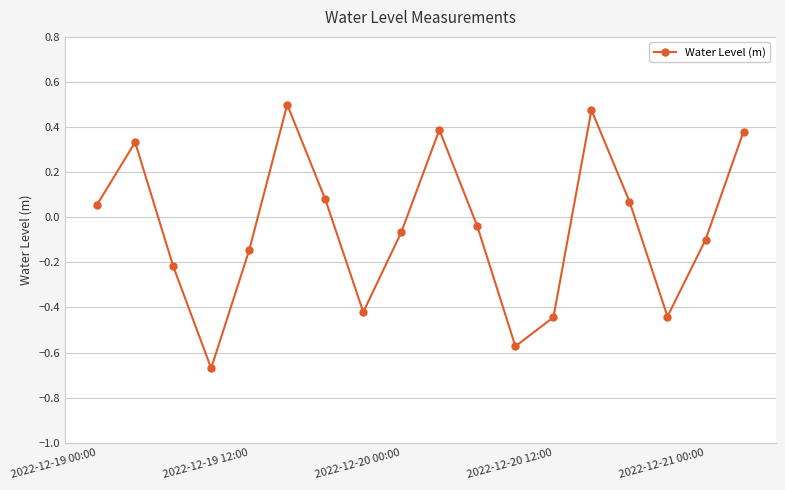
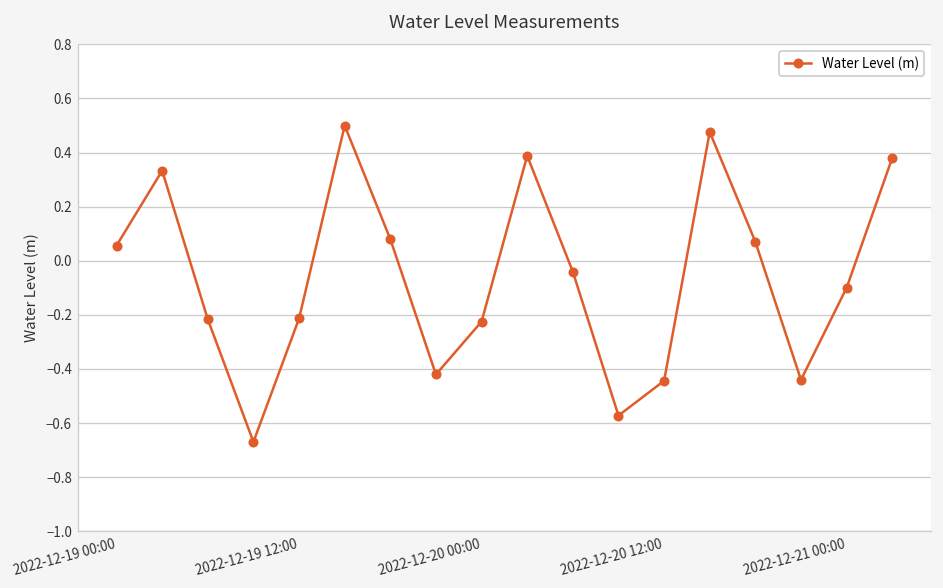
  {
    "2022-12-19 00:00": 0.06,
-   "2022-12-19 12:00": -0.15,
-   "2022-12-20 00:00": -0.07,
+   "2022-12-19 12:00": -0.21,
+   "2022-12-20 00:00": -0.22,
    "2022-12-20 12:00": -0.44,
    "2022-12-21 00:00": -0.10
  }
